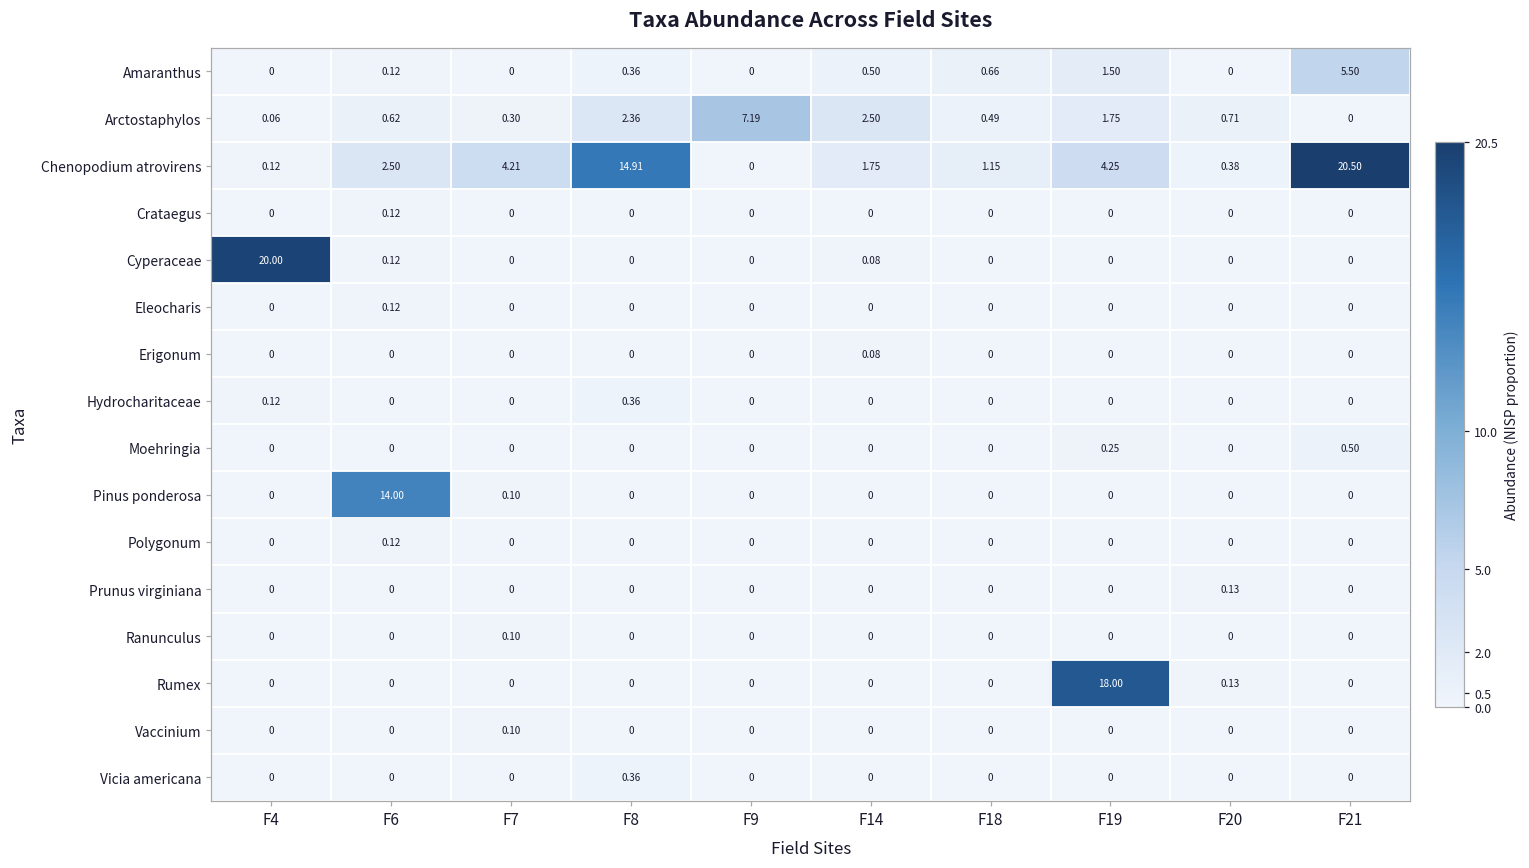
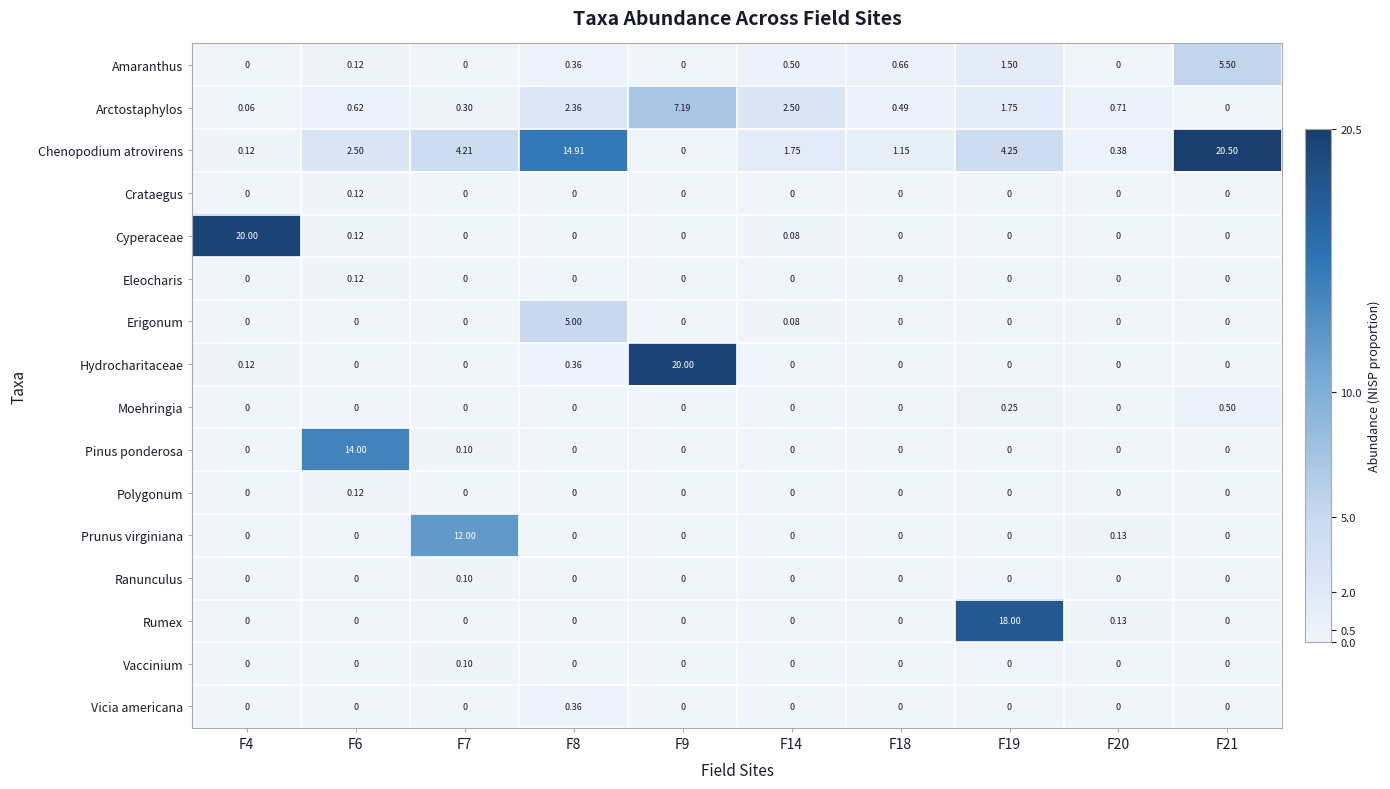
  {
    "Amaranthus": {
      "F4": 0,
      "F6": 0.12,
      "F7": 0,
      "F8": 0.36,
      "F9": 0,
      "F14": 0.50,
      "F18": 0.66,
      "F19": 1.50,
      "F20": 0,
      "F21": 5.50
    },
    "Arctostaphylos": {
      "F4": 0.06,
      "F6": 0.62,
      "F7": 0.30,
      "F8": 2.36,
      "F9": 7.19,
      "F14": 2.50,
      "F18": 0.49,
      "F19": 1.75,
      "F20": 0.71,
      "F21": 0
    },
    "Chenopodium atrovirens": {
      "F4": 0.12,
      "F6": 2.50,
      "F7": 4.21,
      "F8": 14.91,
      "F9": 0,
      "F14": 1.75,
      "F18": 1.15,
      "F19": 4.25,
      "F20": 0.38,
      "F21": 20.50
    },
    "Crataegus": {
      "F4": 0,
      "F6": 0.12,
      "F7": 0,
      "F8": 0,
      "F9": 0,
      "F14": 0,
      "F18": 0,
      "F19": 0,
      "F20": 0,
      "F21": 0
    },
    "Cyperaceae": {
      "F4": 20.00,
      "F6": 0.12,
      "F7": 0,
      "F8": 0,
      "F9": 0,
      "F14": 0.08,
      "F18": 0,
      "F19": 0,
      "F20": 0,
      "F21": 0
    },
    "Eleocharis": {
      "F4": 0,
      "F6": 0.12,
      "F7": 0,
      "F8": 0,
      "F9": 0,
      "F14": 0,
      "F18": 0,
      "F19": 0,
      "F20": 0,
      "F21": 0
    },
    "Erigonum": {
      "F4": 0,
      "F6": 0,
      "F7": 0,
-     "F8": 0,
+     "F8": 5.00,
      "F9": 0,
      "F14": 0.08,
      "F18": 0,
      "F19": 0,
      "F20": 0,
      "F21": 0
    },
    "Hydrocharitaceae": {
      "F4": 0.12,
      "F6": 0,
      "F7": 0,
      "F8": 0.36,
-     "F9": 0,
+     "F9": 20.00,
      "F14": 0,
      "F18": 0,
      "F19": 0,
      "F20": 0,
      "F21": 0
    },
    "Moehringia": {
      "F4": 0,
      "F6": 0,
      "F7": 0,
      "F8": 0,
      "F9": 0,
      "F14": 0,
      "F18": 0,
      "F19": 0.25,
      "F20": 0,
      "F21": 0.50
    },
    "Pinus ponderosa": {
      "F4": 0,
      "F6": 14.00,
      "F7": 0.10,
      "F8": 0,
      "F9": 0,
      "F14": 0,
      "F18": 0,
      "F19": 0,
      "F20": 0,
      "F21": 0
    },
    "Polygonum": {
      "F4": 0,
      "F6": 0.12,
      "F7": 0,
      "F8": 0,
      "F9": 0,
      "F14": 0,
      "F18": 0,
      "F19": 0,
      "F20": 0,
      "F21": 0
    },
    "Prunus virginiana": {
      "F4": 0,
      "F6": 0,
-     "F7": 0,
+     "F7": 12.00,
      "F8": 0,
      "F9": 0,
      "F14": 0,
      "F18": 0,
      "F19": 0,
      "F20": 0.13,
      "F21": 0
    },
    "Ranunculus": {
      "F4": 0,
      "F6": 0,
      "F7": 0.10,
      "F8": 0,
      "F9": 0,
      "F14": 0,
      "F18": 0,
      "F19": 0,
      "F20": 0,
      "F21": 0
    },
    "Rumex": {
      "F4": 0,
      "F6": 0,
      "F7": 0,
      "F8": 0,
      "F9": 0,
      "F14": 0,
      "F18": 0,
      "F19": 18.00,
      "F20": 0.13,
      "F21": 0
    },
    "Vaccinium": {
      "F4": 0,
      "F6": 0,
      "F7": 0.10,
      "F8": 0,
      "F9": 0,
      "F14": 0,
      "F18": 0,
      "F19": 0,
      "F20": 0,
      "F21": 0
    },
    "Vicia americana": {
      "F4": 0,
      "F6": 0,
      "F7": 0,
      "F8": 0.36,
      "F9": 0,
      "F14": 0,
      "F18": 0,
      "F19": 0,
      "F20": 0,
      "F21": 0
    }
  }
